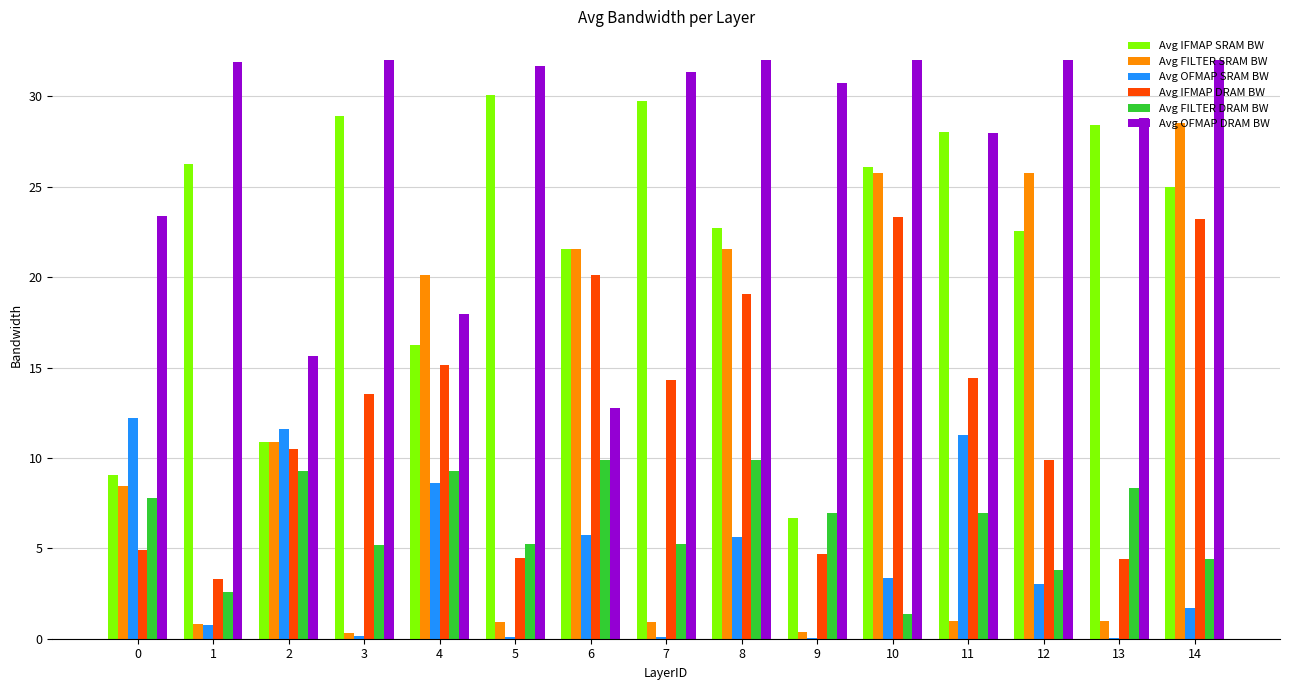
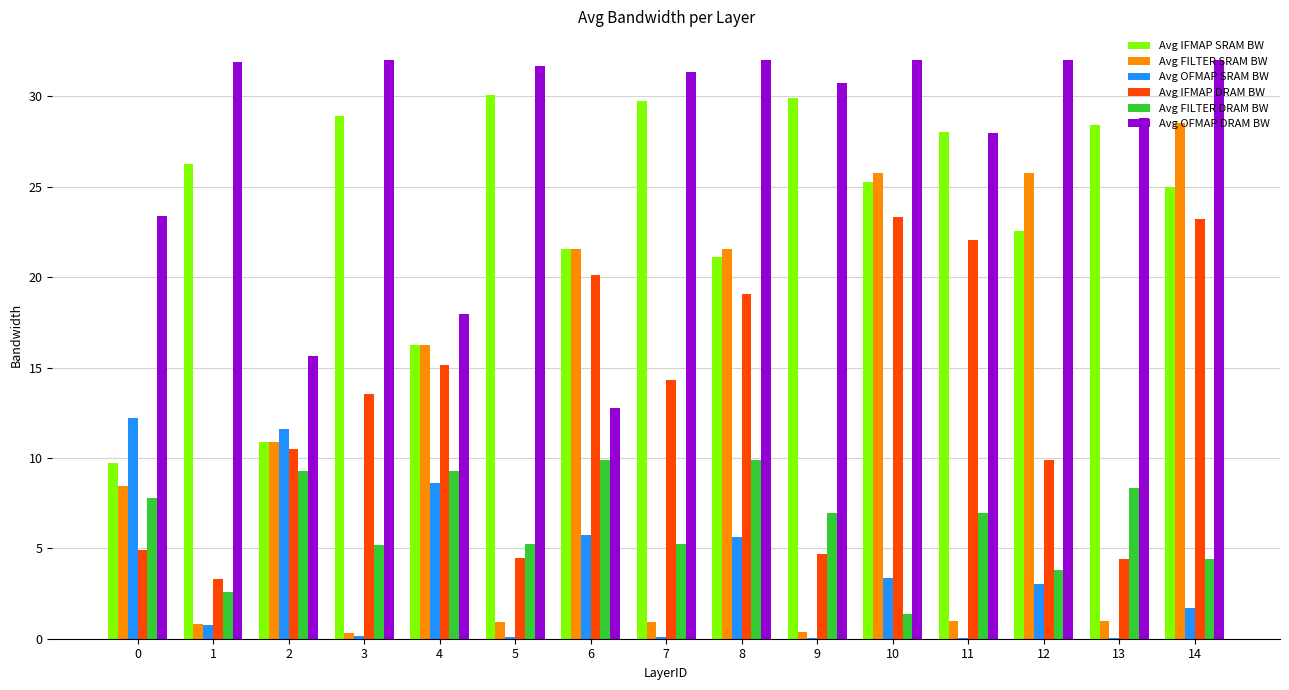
  {
    "Avg IFMAP SRAM BW": {
-     "0": 9.1,
+     "0": 9.7,
      "1": 26.3,
      "2": 10.9,
      "3": 28.9,
      "4": 16.3,
      "5": 30.1,
      "6": 21.6,
      "7": 29.8,
-     "8": 22.7,
-     "9": 6.7,
-     "10": 26.1,
+     "8": 21.1,
+     "9": 29.9,
+     "10": 25.2,
      "11": 28.0,
      "12": 22.5,
      "13": 28.4,
      "14": 25.0
    },
    "Avg FILTER SRAM BW": {
      "0": 8.5,
      "1": 0.8,
      "2": 10.9,
      "3": 0.3,
-     "4": 20.1,
+     "4": 16.3,
      "5": 0.9,
      "6": 21.6,
      "7": 0.9,
      "8": 21.6,
      "9": 0.4,
      "10": 25.8,
      "11": 1.0,
      "12": 25.8,
      "13": 1.0,
      "14": 28.5
    },
    "Avg OFMAP SRAM BW": {
      "0": 12.2,
      "1": 0.7,
      "2": 11.6,
      "3": 0.2,
      "4": 8.6,
      "6": 5.7,
      "8": 5.6,
      "10": 3.4,
-     "11": 11.3,
+     "11": 0.0,
      "12": 3.0,
      "14": 1.7
    },
    "Avg IFMAP DRAM BW": {
      "0": 4.9,
      "1": 3.3,
      "2": 10.5,
      "3": 13.5,
      "4": 15.1,
      "5": 4.5,
      "6": 20.1,
      "7": 14.3,
      "8": 19.1,
      "9": 4.7,
      "10": 23.3,
-     "11": 14.4,
+     "11": 22.0,
      "12": 9.9,
      "13": 4.4,
      "14": 23.2
    },
    "Avg FILTER DRAM BW": {
      "0": 7.8,
      "1": 2.6,
      "2": 9.3,
      "3": 5.2,
      "4": 9.3,
      "5": 5.2,
      "6": 9.9,
      "7": 5.2,
      "8": 9.9,
      "9": 6.9,
      "10": 1.3,
      "11": 6.9,
      "12": 3.8,
      "13": 8.3,
      "14": 4.4
    },
    "Avg OFMAP DRAM BW": {
      "0": 23.4,
      "1": 31.9,
      "2": 15.7,
      "3": 32.0,
      "4": 17.9,
      "5": 31.7,
      "6": 12.8,
      "7": 31.4,
      "8": 32.0,
      "9": 30.7,
      "10": 32.0,
      "11": 28.0,
      "12": 32.0,
      "13": 28.8,
      "14": 32.0
    }
  }
